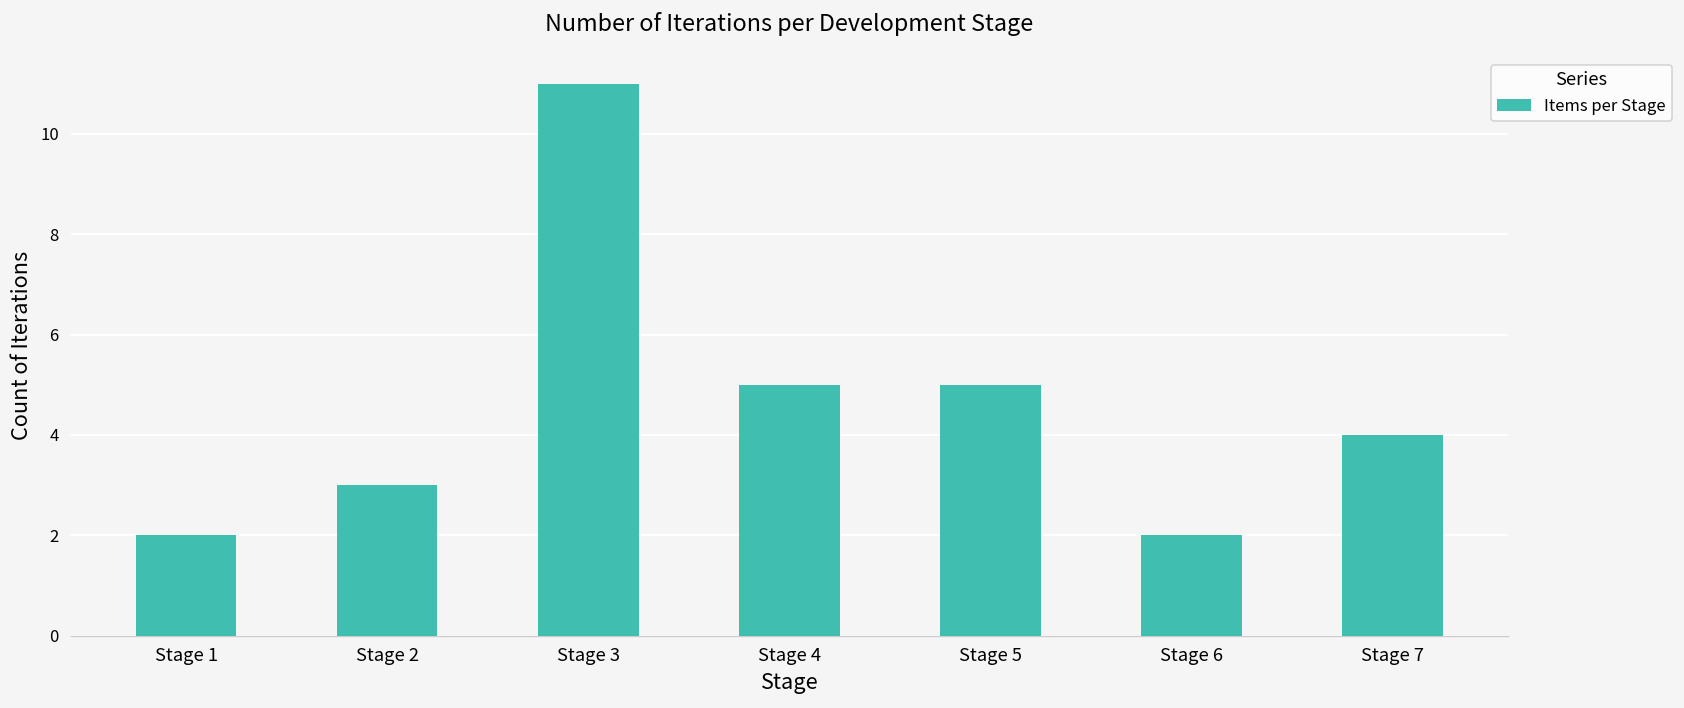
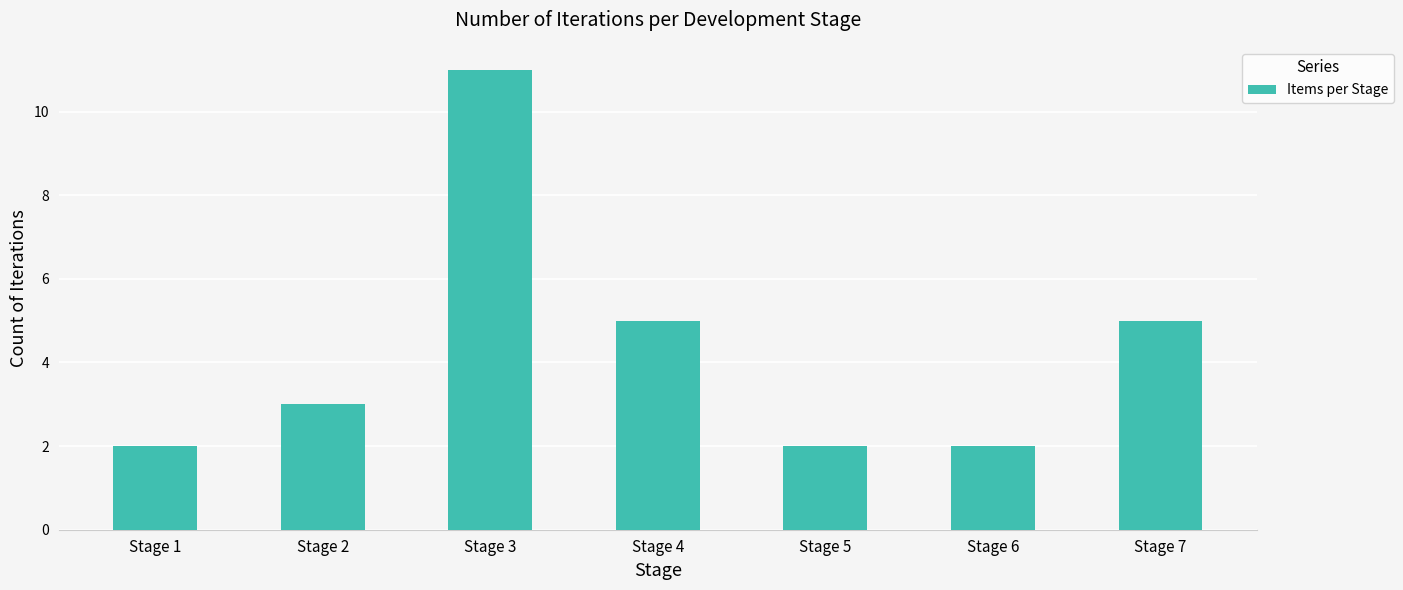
  {
    "Stage 1": 2,
    "Stage 2": 3,
    "Stage 3": 11,
    "Stage 4": 5,
-   "Stage 5": 5,
+   "Stage 5": 2,
    "Stage 6": 2,
-   "Stage 7": 4
+   "Stage 7": 5
  }
